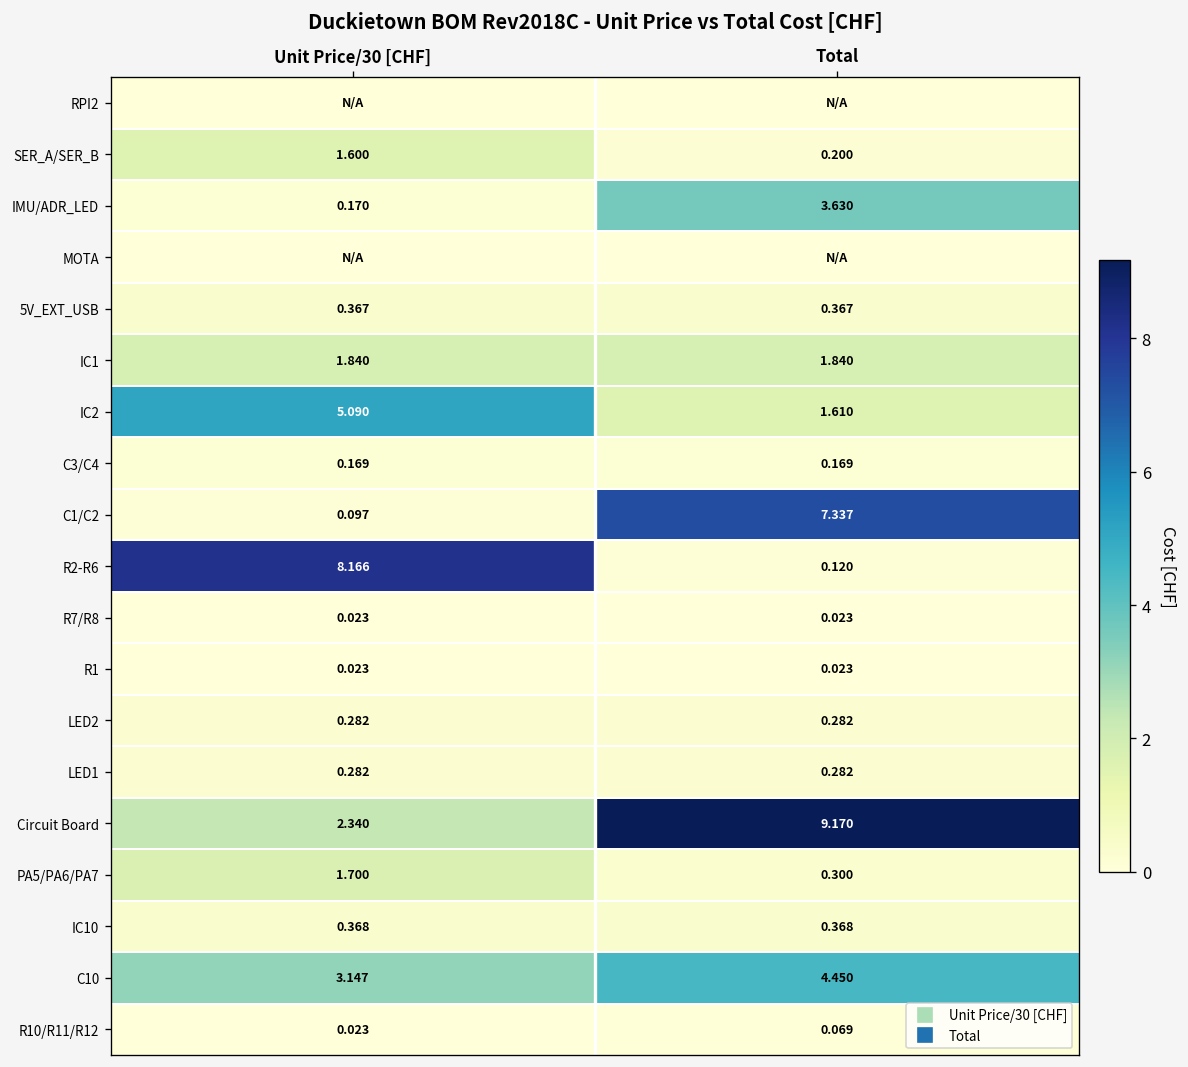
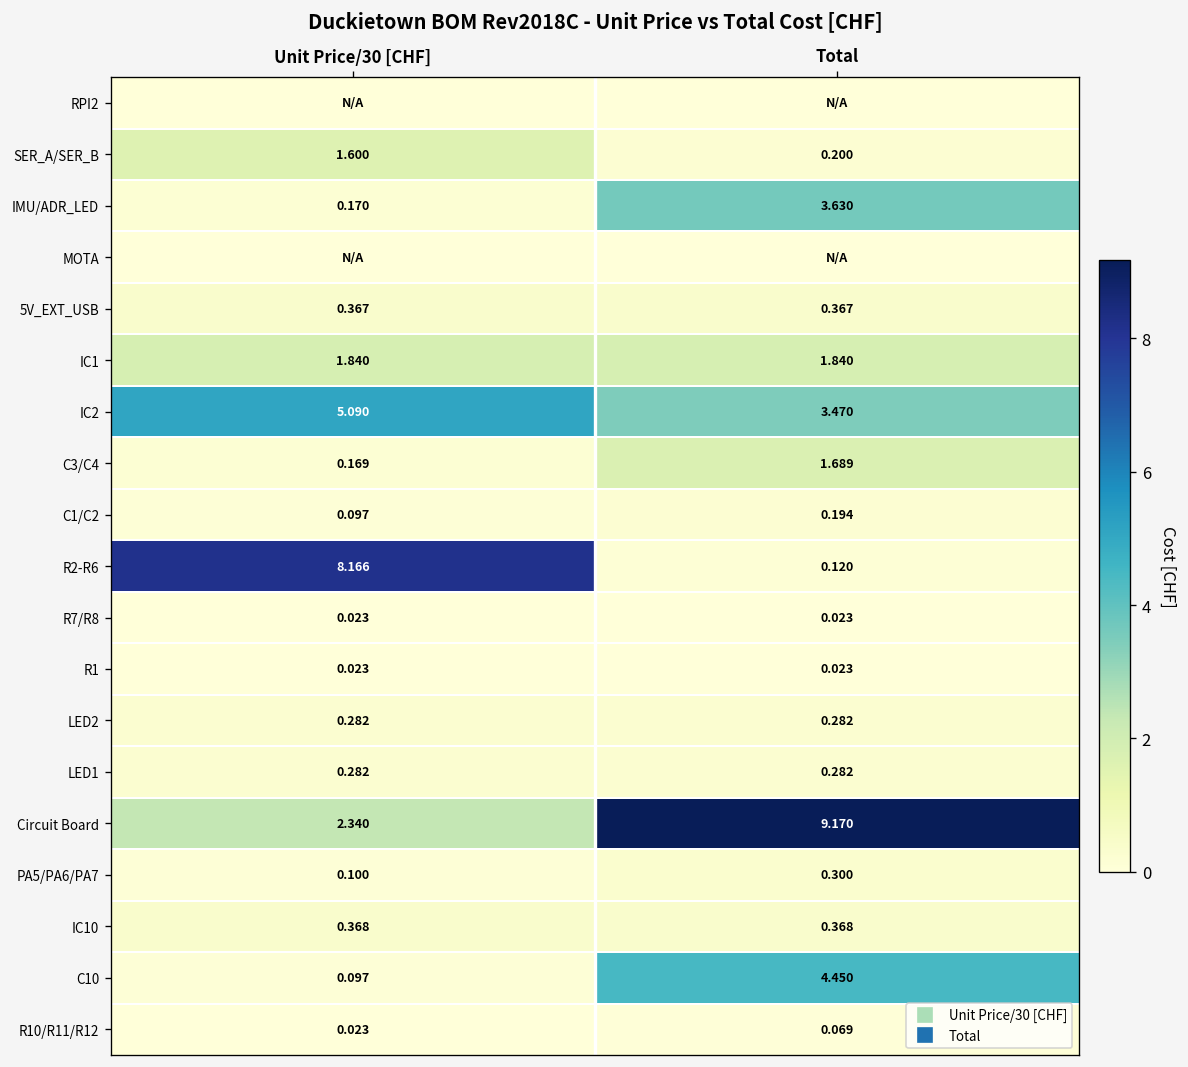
  {
    "SER_A/SER_B": {
      "Unit Price/30 [CHF]": 1.600,
      "Total": 0.200
    },
    "IMU/ADR_LED": {
      "Unit Price/30 [CHF]": 0.170,
      "Total": 3.630
    },
    "5V_EXT_USB": {
      "Unit Price/30 [CHF]": 0.367,
      "Total": 0.367
    },
    "IC1": {
      "Unit Price/30 [CHF]": 1.840,
      "Total": 1.840
    },
    "IC2": {
      "Unit Price/30 [CHF]": 5.090,
-     "Total": 1.610
+     "Total": 3.470
    },
    "C3/C4": {
      "Unit Price/30 [CHF]": 0.169,
-     "Total": 0.169
+     "Total": 1.689
    },
    "C1/C2": {
      "Unit Price/30 [CHF]": 0.097,
-     "Total": 7.337
+     "Total": 0.194
    },
    "R2-R6": {
      "Unit Price/30 [CHF]": 8.166,
      "Total": 0.120
    },
    "R7/R8": {
      "Unit Price/30 [CHF]": 0.023,
      "Total": 0.023
    },
    "R1": {
      "Unit Price/30 [CHF]": 0.023,
      "Total": 0.023
    },
    "LED2": {
      "Unit Price/30 [CHF]": 0.282,
      "Total": 0.282
    },
    "LED1": {
      "Unit Price/30 [CHF]": 0.282,
      "Total": 0.282
    },
    "Circuit Board": {
      "Unit Price/30 [CHF]": 2.340,
      "Total": 9.170
    },
    "PA5/PA6/PA7": {
-     "Unit Price/30 [CHF]": 1.700,
+     "Unit Price/30 [CHF]": 0.100,
      "Total": 0.300
    },
    "IC10": {
      "Unit Price/30 [CHF]": 0.368,
      "Total": 0.368
    },
    "C10": {
-     "Unit Price/30 [CHF]": 3.147,
+     "Unit Price/30 [CHF]": 0.097,
      "Total": 4.450
    },
    "R10/R11/R12": {
      "Unit Price/30 [CHF]": 0.023,
      "Total": 0.069
    }
  }
